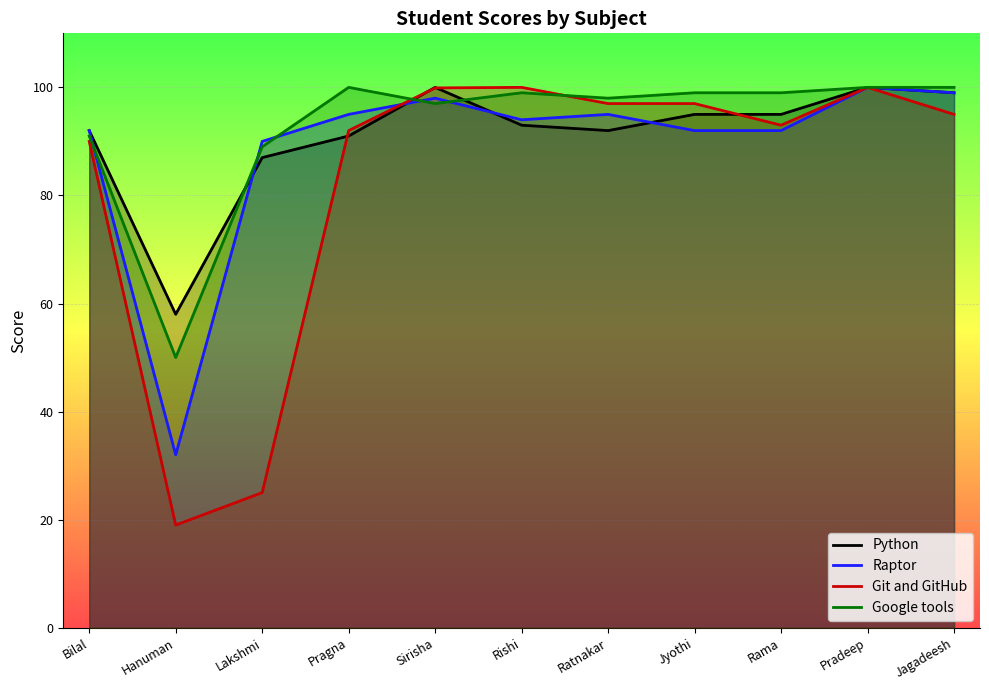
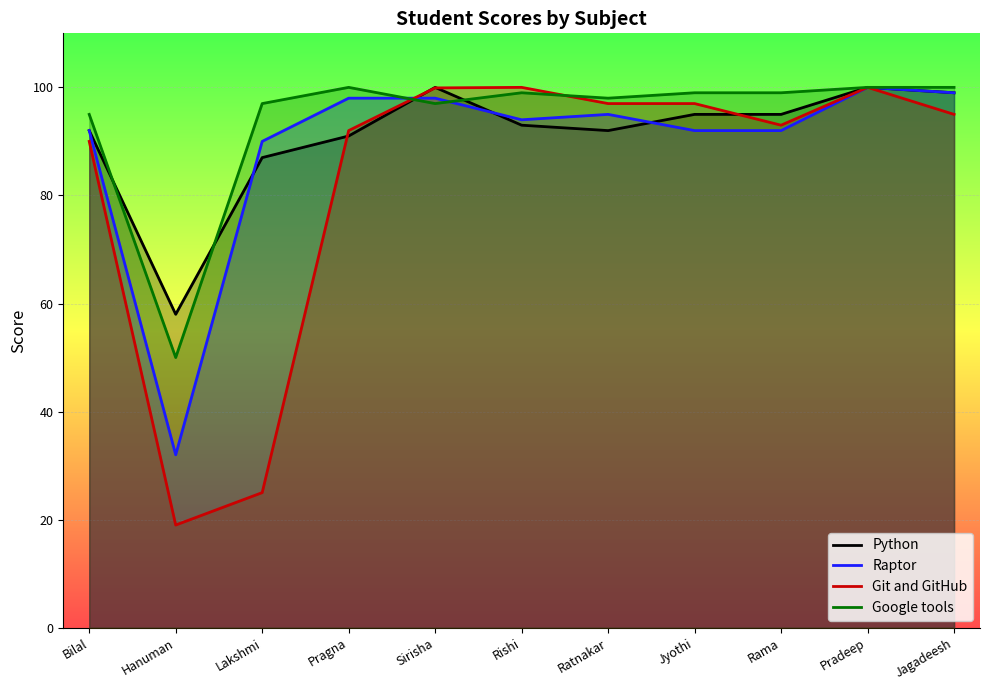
  {
    "Python": {
      "Hanuman": 58,
      "Lakshmi": 87,
      "Pragna": 91,
      "Rishi": 93,
      "Ratnakar": 92,
      "Jyothi": 95,
      "Rama": 95
    },
    "Raptor": {
      "Hanuman": 32,
      "Lakshmi": 90,
-     "Pragna": 95,
+     "Pragna": 98,
      "Sirisha": 98,
      "Rishi": 94,
      "Ratnakar": 95,
      "Jyothi": 92,
      "Rama": 92
    },
    "Git and GitHub": {
      "Bilal": 90,
      "Hanuman": 19,
      "Lakshmi": 25,
      "Pragna": 92,
      "Rishi": 100,
      "Ratnakar": 97,
      "Jyothi": 97,
      "Rama": 93,
      "Jagadeesh": 95
    },
    "Google tools": {
-     "Bilal": 91,
+     "Bilal": 95,
      "Hanuman": 50,
-     "Lakshmi": 89,
+     "Lakshmi": 97,
      "Pragna": 100,
      "Sirisha": 97,
      "Rishi": 99,
      "Ratnakar": 98,
      "Jyothi": 99,
      "Rama": 99,
      "Jagadeesh": 100
    }
  }
